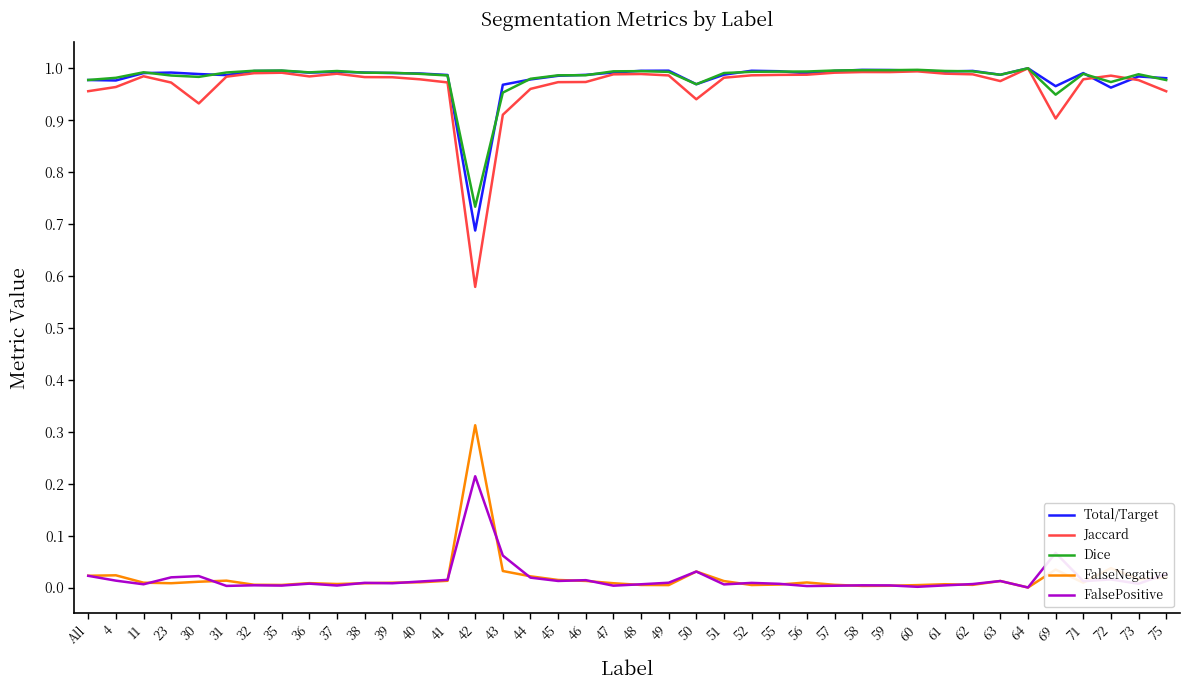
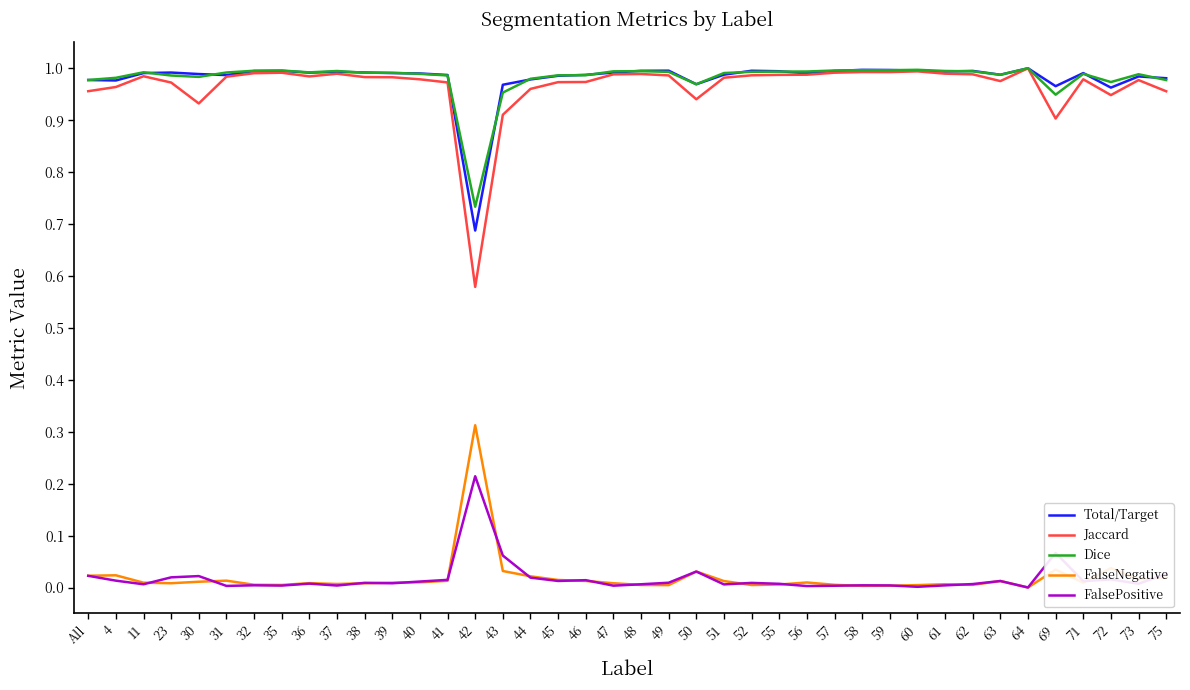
  {
    "Total/Target": {
      "4": 0.98,
      "23": 0.99,
      "30": 0.99,
      "42": 0.69,
      "43": 0.97,
      "69": 0.97,
      "72": 0.96
    },
    "Jaccard": {
      "All": 0.96,
      "4": 0.96,
      "11": 0.98,
      "23": 0.97,
      "30": 0.93,
      "36": 0.98,
      "38": 0.98,
      "39": 0.98,
      "40": 0.98,
      "41": 0.97,
      "42": 0.58,
      "43": 0.91,
      "44": 0.96,
      "45": 0.97,
      "46": 0.97,
      "48": 0.99,
      "49": 0.99,
      "50": 0.94,
      "51": 0.98,
      "52": 0.99,
      "55": 0.99,
      "62": 0.99,
      "63": 0.98,
      "69": 0.90,
      "71": 0.98,
-     "72": 0.99,
+     "72": 0.95,
      "73": 0.98,
      "75": 0.96
    },
    "Dice": {
      "4": 0.98,
      "23": 0.99,
      "30": 0.98,
      "31": 0.99,
      "42": 0.73,
      "43": 0.95,
      "69": 0.95,
      "72": 0.97
    },
    "FalseNegative": {
      "4": 0.02,
      "23": 0.01,
      "30": 0.01,
      "31": 0.01,
      "42": 0.31,
      "43": 0.03,
      "51": 0.01,
      "56": 0.01
    },
    "FalsePositive": {
      "4": 0.01,
      "23": 0.02,
      "30": 0.02,
      "31": 0.00,
      "42": 0.21,
      "43": 0.06,
      "51": 0.01,
      "56": 0.00
    }
  }
